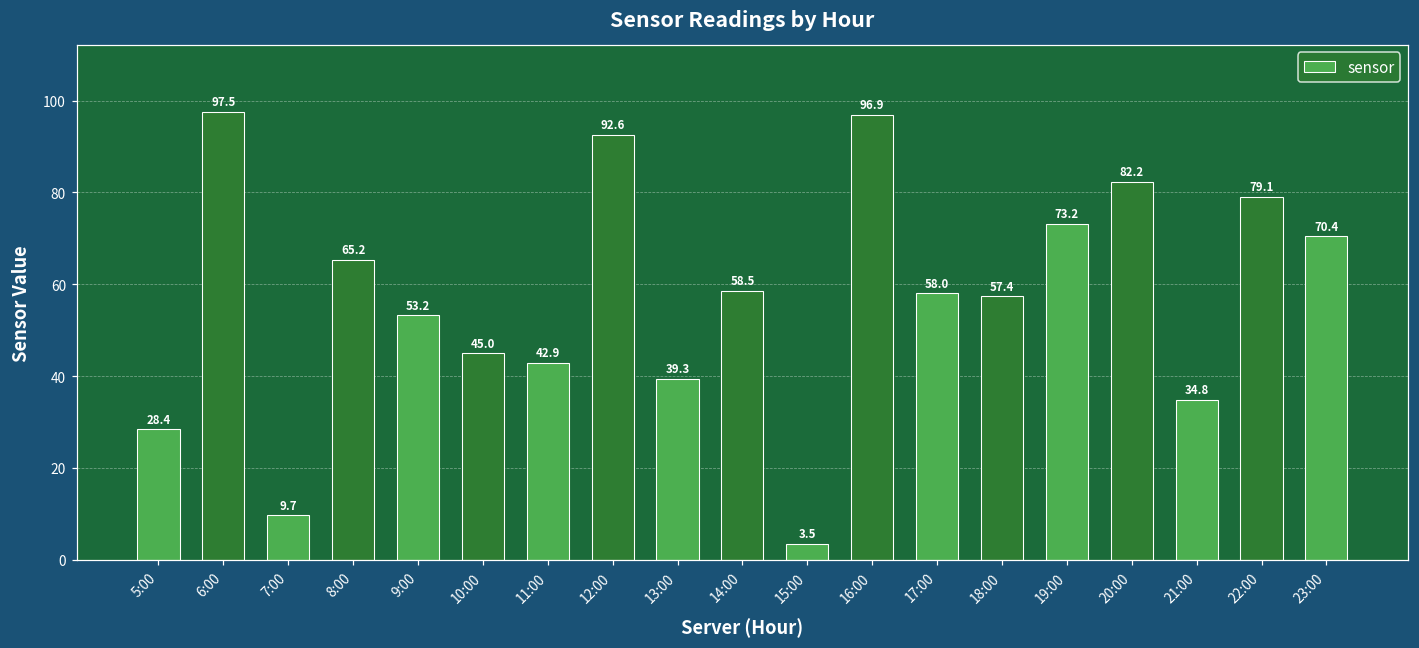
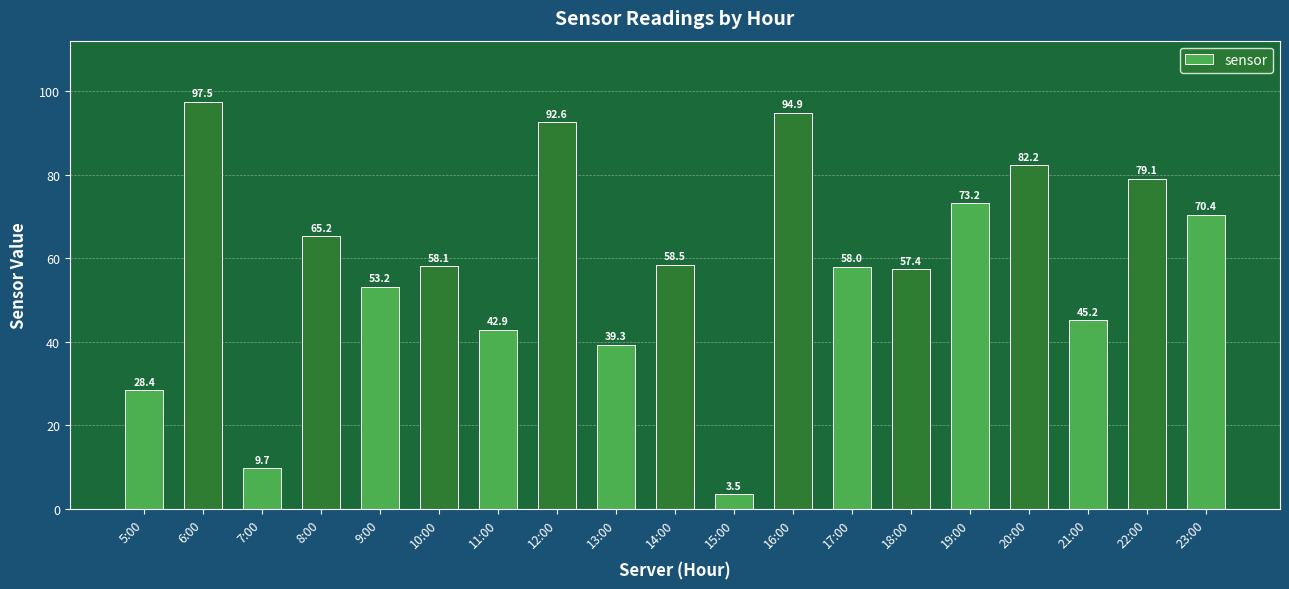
  {
    "5:00": 28.4,
    "6:00": 97.5,
    "7:00": 9.7,
    "8:00": 65.2,
    "9:00": 53.2,
-   "10:00": 45.0,
+   "10:00": 58.1,
    "11:00": 42.9,
    "12:00": 92.6,
    "13:00": 39.3,
    "14:00": 58.5,
    "15:00": 3.5,
-   "16:00": 96.9,
+   "16:00": 94.9,
    "17:00": 58.0,
    "18:00": 57.4,
    "19:00": 73.2,
    "20:00": 82.2,
-   "21:00": 34.8,
+   "21:00": 45.2,
    "22:00": 79.1,
    "23:00": 70.4
  }
